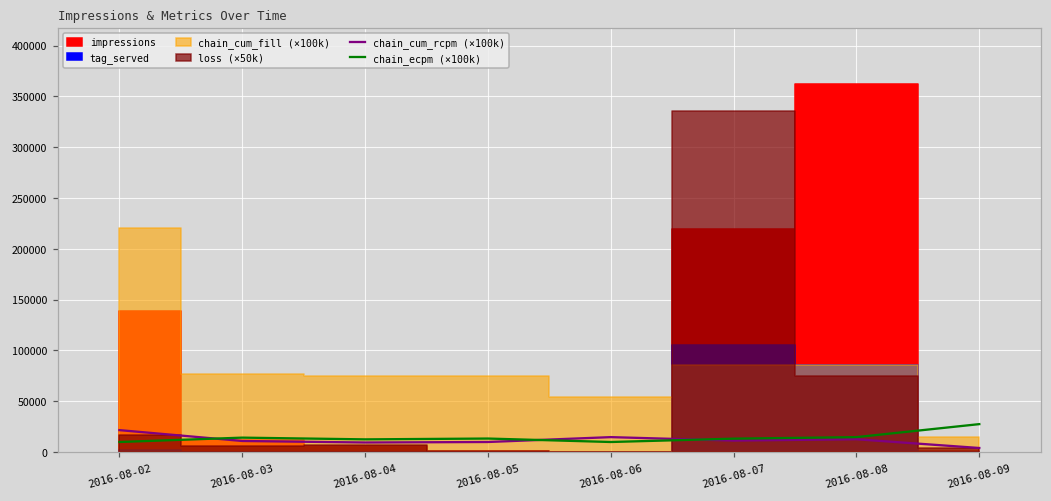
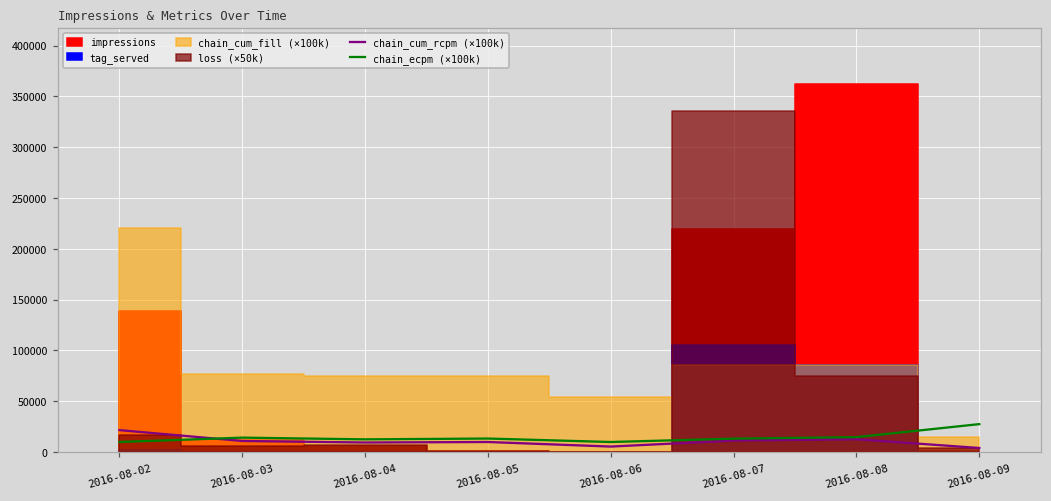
  {
    "chain_cum_rcpm (×100k)": {
      "2016-08-02": 20000,
      "2016-08-03": 10000,
      "2016-08-04": 10000,
      "2016-08-05": 10000,
-     "2016-08-06": 15000
+     "2016-08-06": 5000
    },
    "chain_ecpm (×100k)": {
      "2016-08-02": 10000,
      "2016-08-03": 10000,
      "2016-08-04": 10000,
      "2016-08-05": 10000,
      "2016-08-06": 10000,
      "2016-08-09": 30000
    }
  }
